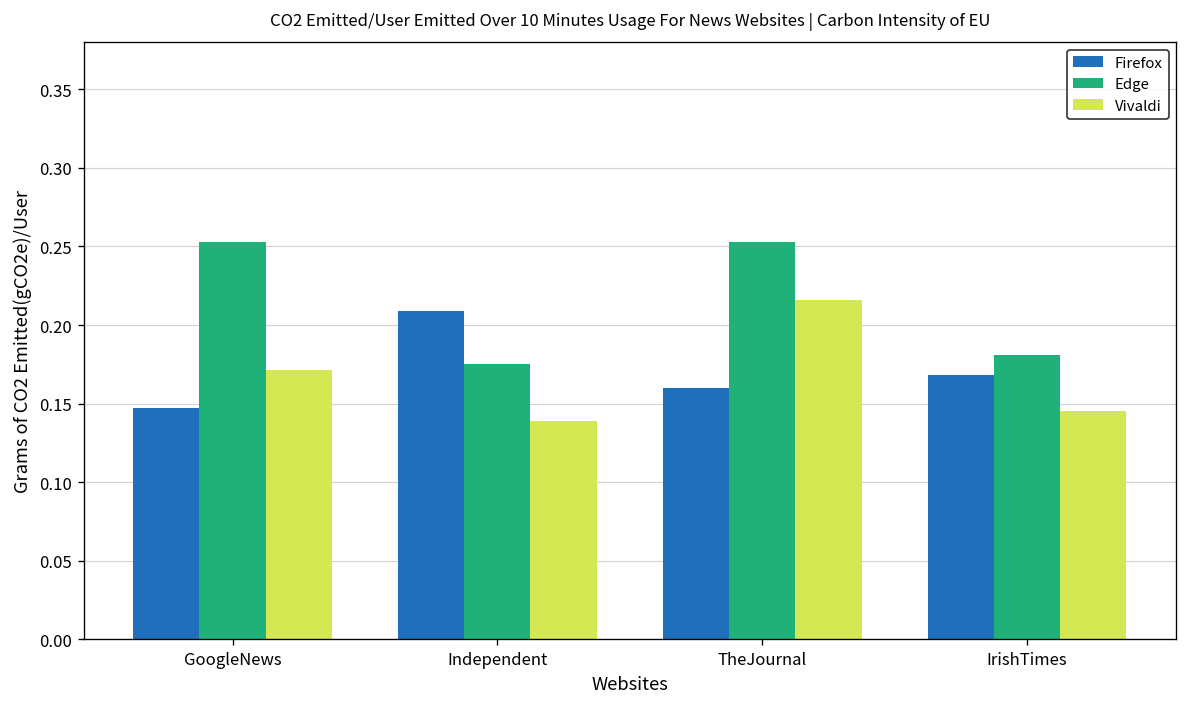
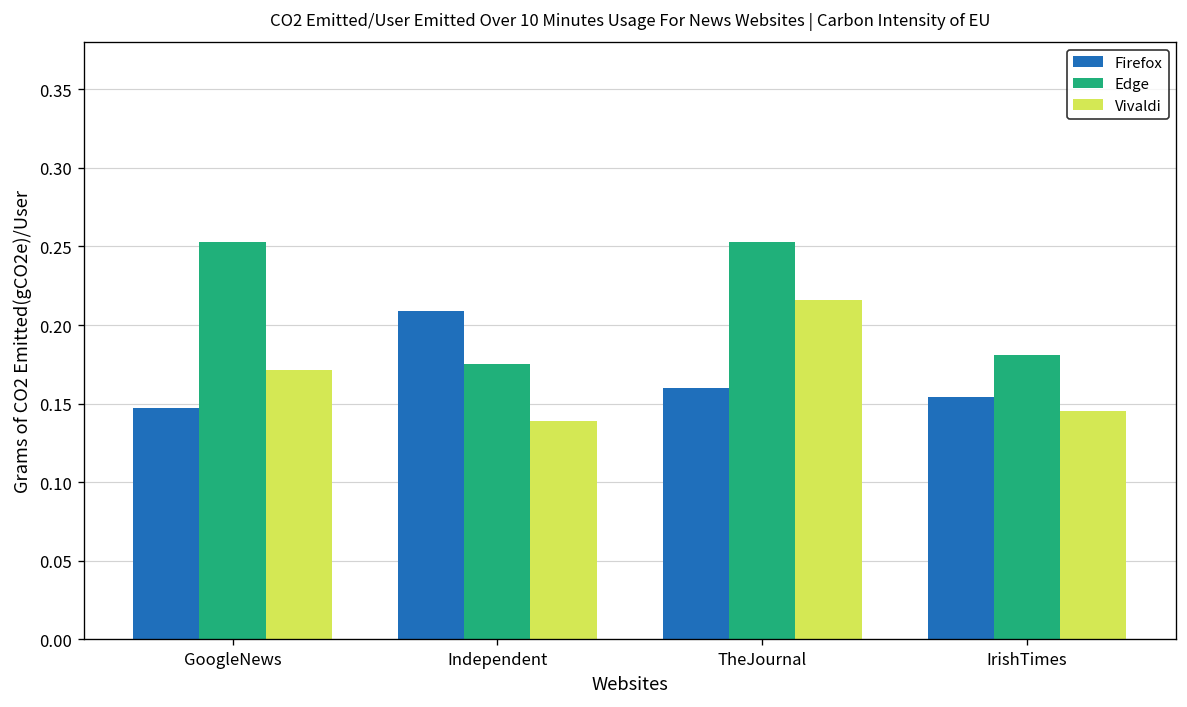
  {
    "Firefox": {
      "GoogleNews": 0.147,
      "Independent": 0.209,
      "TheJournal": 0.160,
-     "IrishTimes": 0.168
+     "IrishTimes": 0.154
    },
    "Edge": {
      "GoogleNews": 0.253,
      "Independent": 0.175,
      "TheJournal": 0.253,
      "IrishTimes": 0.181
    },
    "Vivaldi": {
      "GoogleNews": 0.172,
      "Independent": 0.139,
      "TheJournal": 0.216,
      "IrishTimes": 0.145
    }
  }
